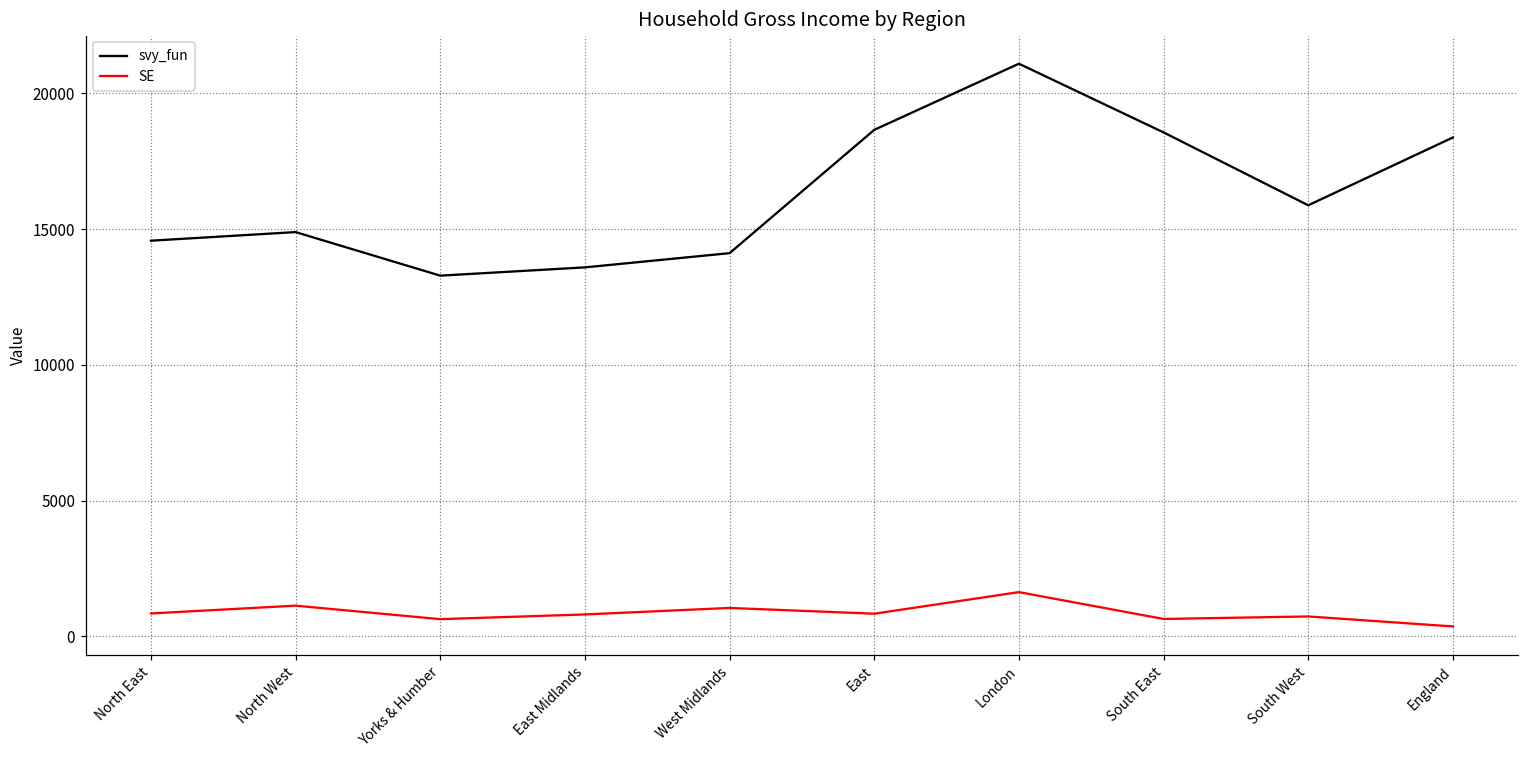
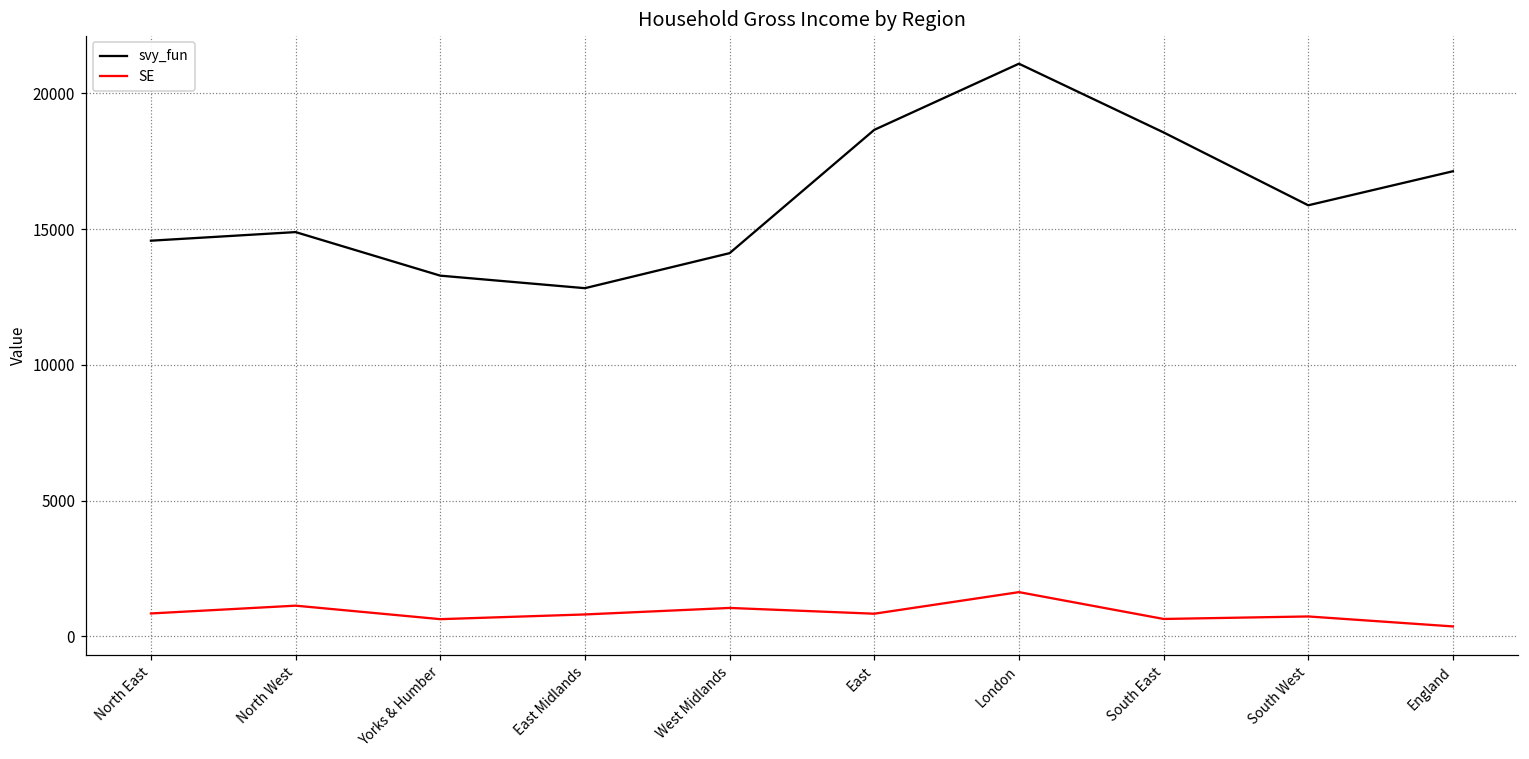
  {
    "svy_fun": {
      "North East": 14600,
      "North West": 14900,
      "Yorks & Humber": 13300,
-     "East Midlands": 13600,
+     "East Midlands": 12800,
      "West Midlands": 14100,
      "East": 18700,
      "London": 21100,
      "South East": 18600,
      "South West": 15900,
-     "England": 18400
+     "England": 17100
    },
    "SE": {
      "North East": 800,
      "North West": 1100,
      "Yorks & Humber": 600,
      "East Midlands": 800,
      "West Midlands": 1000,
      "East": 800,
      "London": 1600,
      "South East": 600,
      "South West": 700,
      "England": 400
    }
  }
